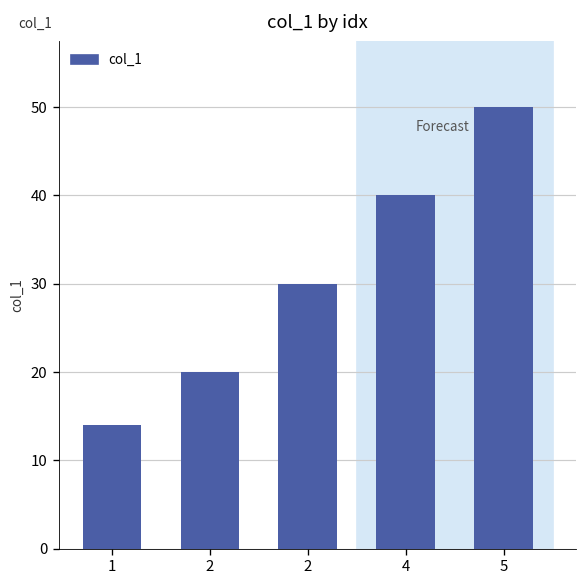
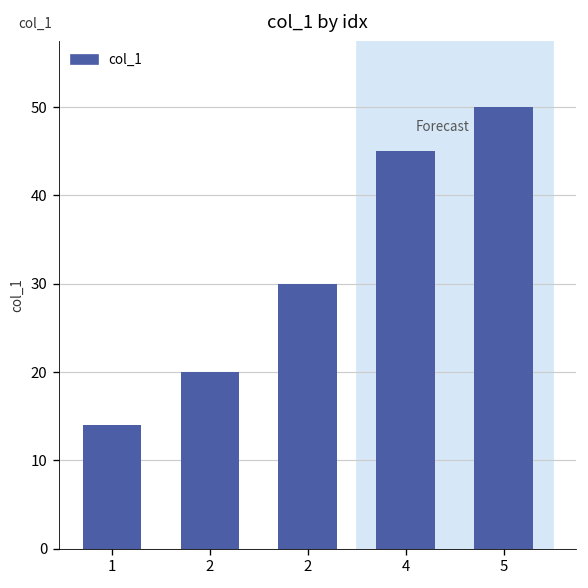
  {
    "1": 14,
-   "4": 40,
+   "4": 45,
    "5": 50
  }
